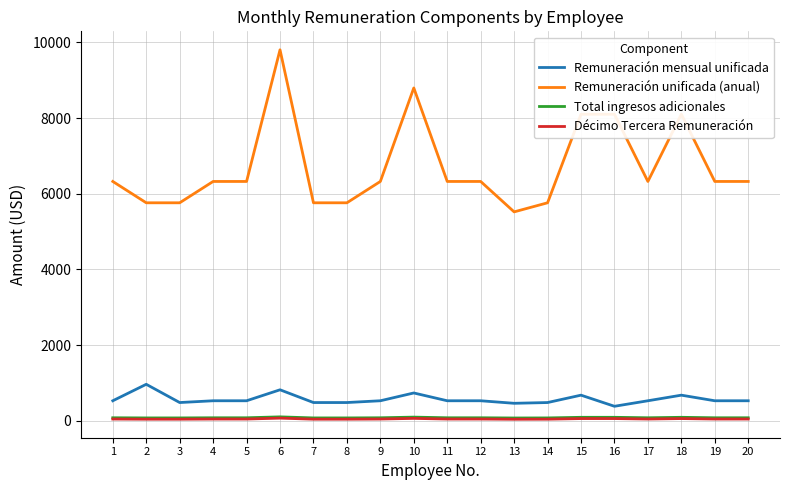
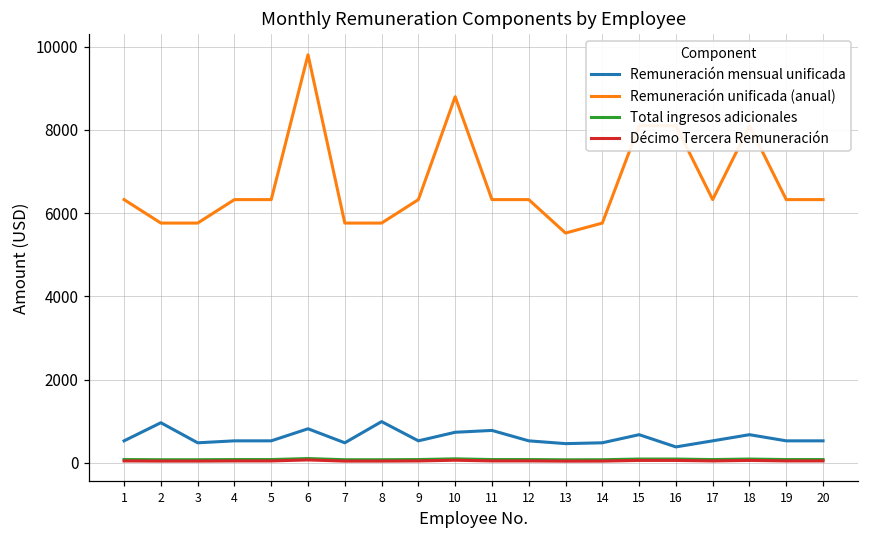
  {
    "Remuneración mensual unificada": {
      "1": 500,
      "2": 1000,
      "3": 500,
      "4": 500,
      "5": 500,
      "6": 800,
      "7": 500,
-     "8": 500,
+     "8": 1000,
      "9": 500,
      "10": 700,
-     "11": 500,
+     "11": 800,
      "12": 500,
      "13": 500,
      "14": 500,
      "15": 700,
      "16": 400,
      "17": 500,
      "18": 700,
      "19": 500,
      "20": 500
    },
    "Remuneración unificada (anual)": {
      "1": 6300,
      "2": 5800,
      "3": 5800,
      "4": 6300,
      "5": 6300,
      "6": 9800,
      "7": 5800,
      "8": 5800,
      "9": 6300,
      "10": 8800,
      "11": 6300,
      "12": 6300,
      "13": 5500,
      "14": 5800,
      "17": 6300,
      "19": 6300,
      "20": 6300
    }
  }
